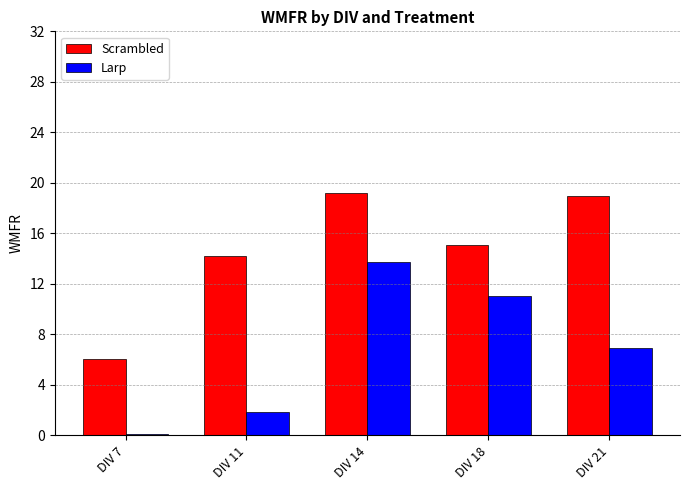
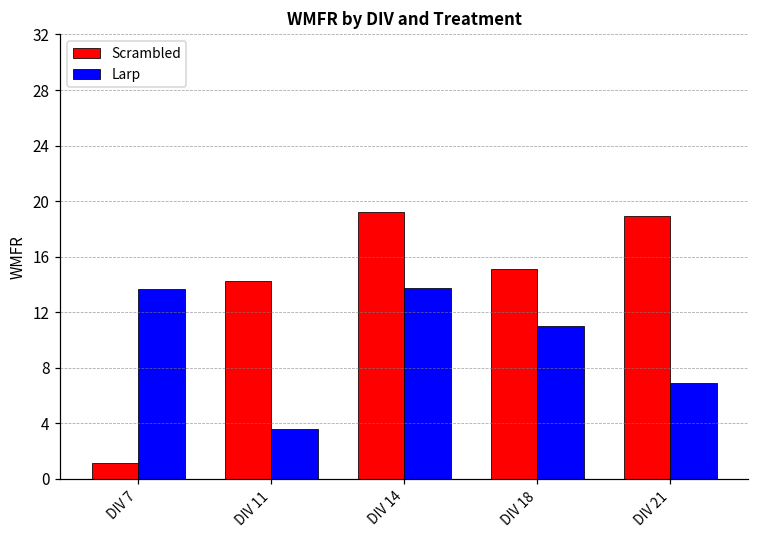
  {
    "Scrambled": {
-     "DIV 7": 6.1,
+     "DIV 7": 1.2,
      "DIV 11": 14.2,
      "DIV 14": 19.2,
      "DIV 18": 15.1,
      "DIV 21": 19.0
    },
    "Larp": {
-     "DIV 7": 0.1,
-     "DIV 11": 1.9,
+     "DIV 7": 13.7,
+     "DIV 11": 3.6,
      "DIV 14": 13.7,
      "DIV 18": 11.0,
      "DIV 21": 6.9
    }
  }
